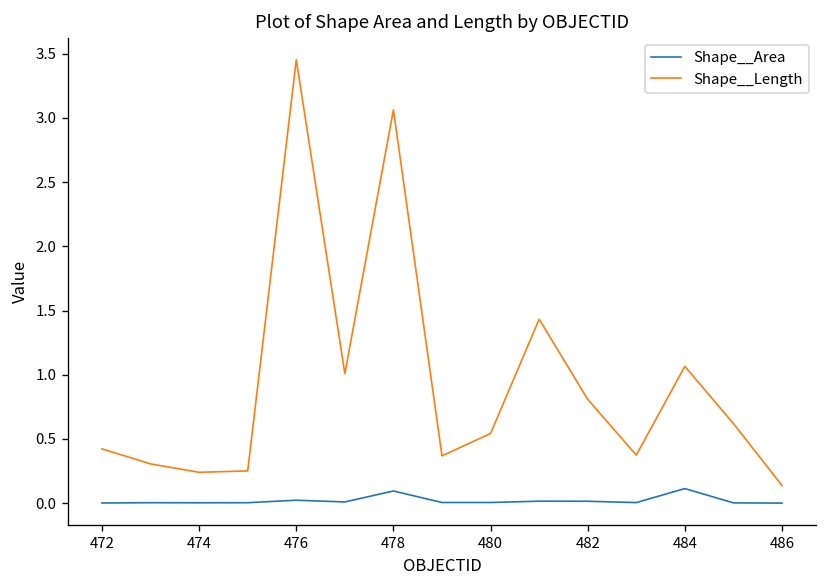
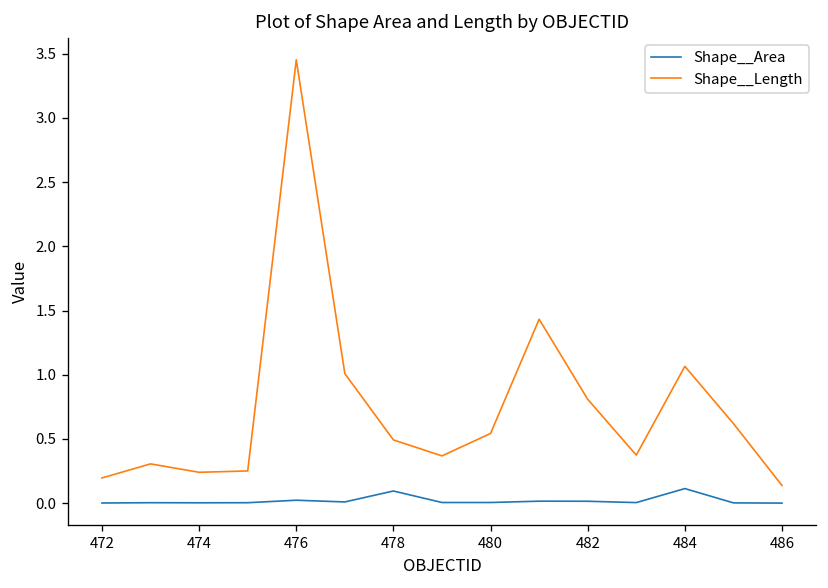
  {
    "Shape__Area": {
      "472": 0.00,
      "474": 0.00,
      "476": 0.02,
      "478": 0.09,
      "480": 0.00,
      "482": 0.01,
      "484": 0.11,
      "486": 0.00
    },
    "Shape__Length": {
-     "472": 0.42,
+     "472": 0.20,
      "474": 0.24,
      "476": 3.45,
-     "478": 3.06,
+     "478": 0.49,
      "480": 0.54,
      "482": 0.81,
      "484": 1.07,
      "486": 0.14
    }
  }
